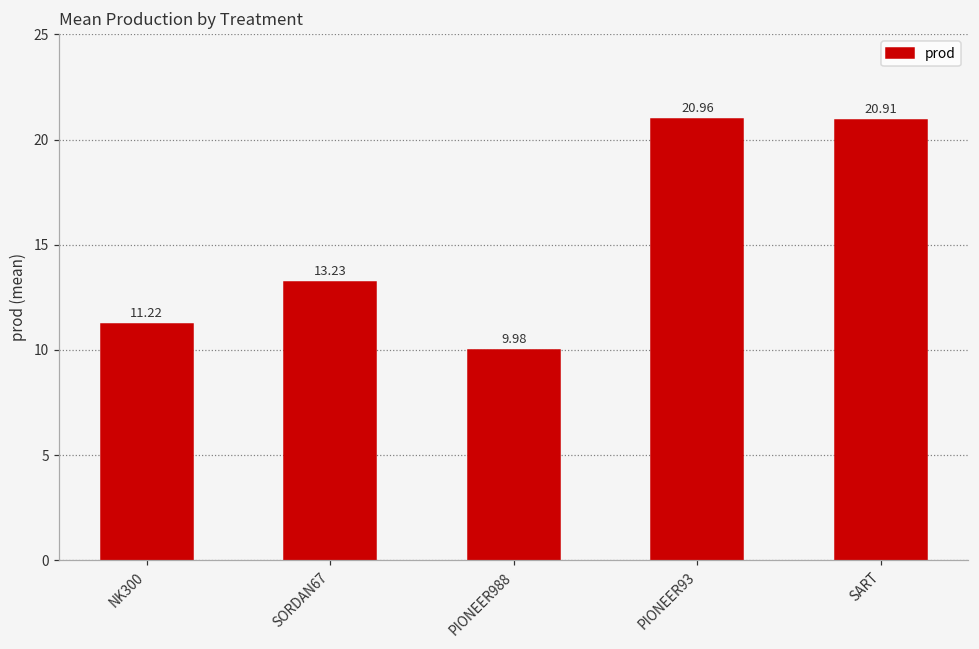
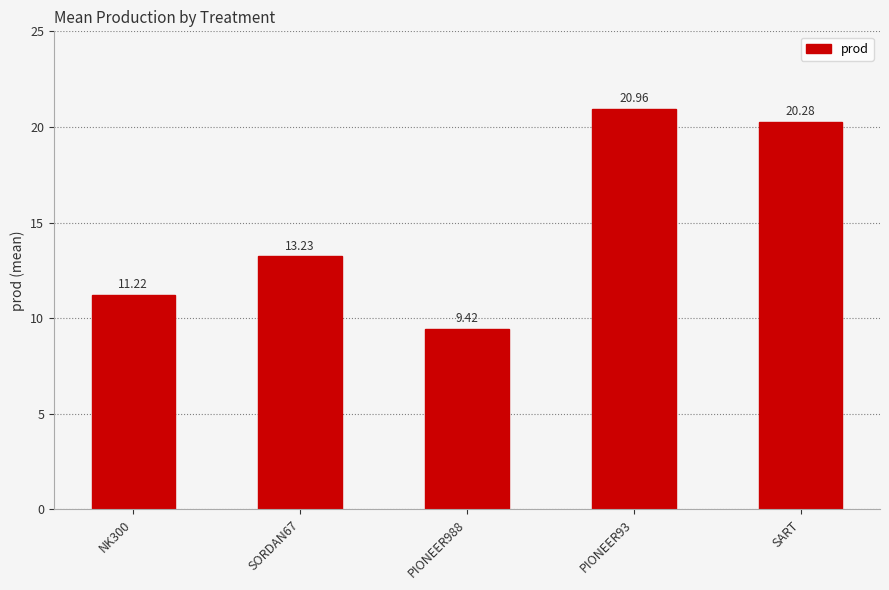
  {
    "NK300": 11.22,
    "SORDAN67": 13.23,
-   "PIONEER988": 9.98,
+   "PIONEER988": 9.42,
    "PIONEER93": 20.96,
-   "SART": 20.91
+   "SART": 20.28
  }
